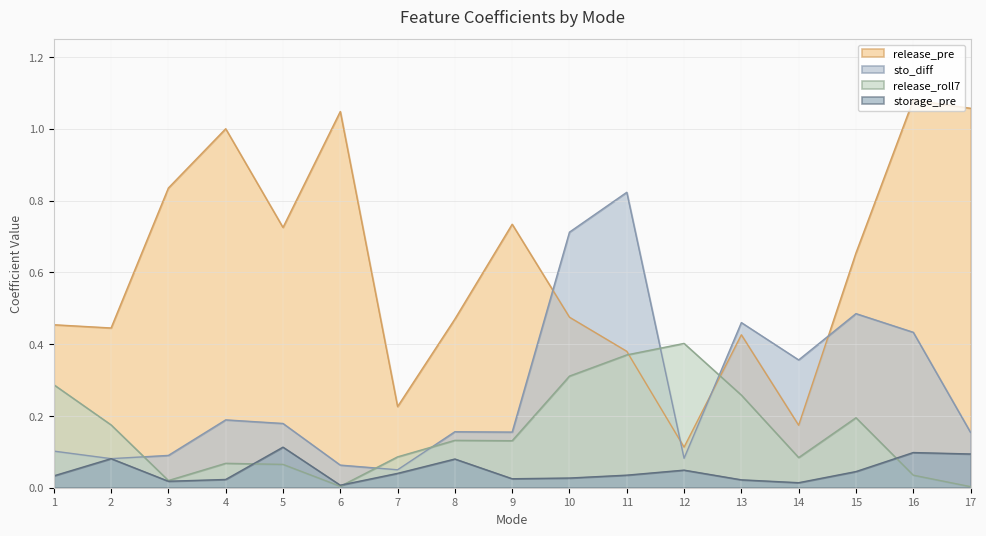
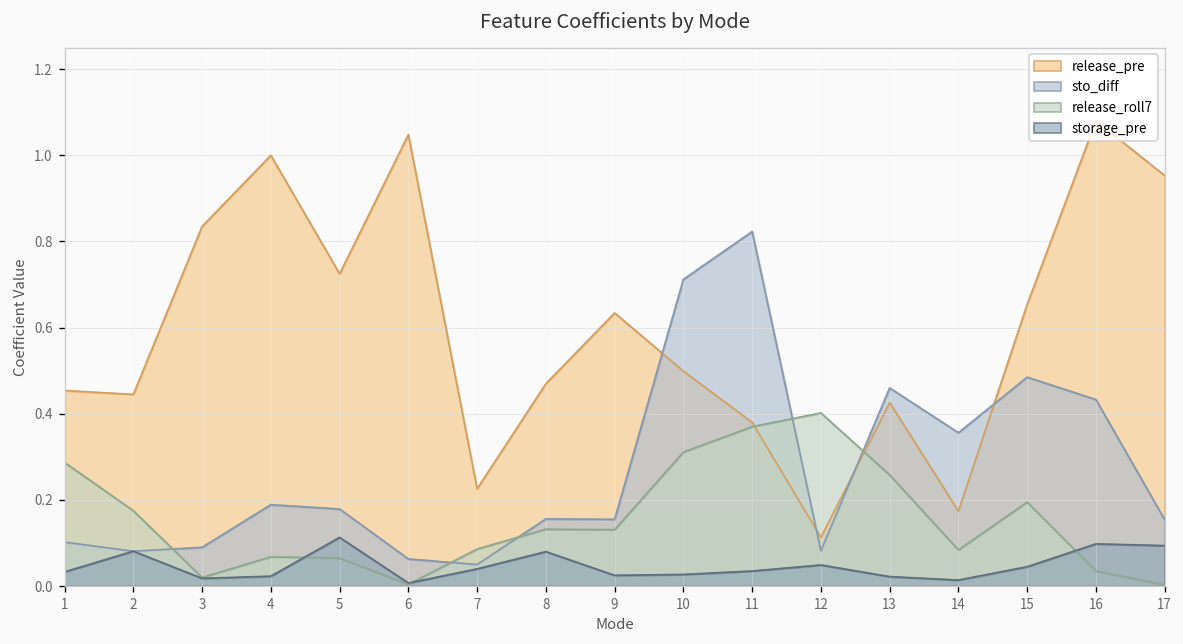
  {
    "release_pre": {
      "1": 0.45,
      "2": 0.45,
      "3": 0.84,
      "4": 1.00,
      "5": 0.73,
      "6": 1.05,
      "7": 0.23,
      "8": 0.47,
-     "9": 0.73,
-     "10": 0.48,
+     "9": 0.63,
+     "10": 0.50,
      "11": 0.38,
      "12": 0.11,
      "13": 0.43,
      "14": 0.17,
      "15": 0.65,
-     "17": 1.06
+     "17": 0.95
    }
  }
